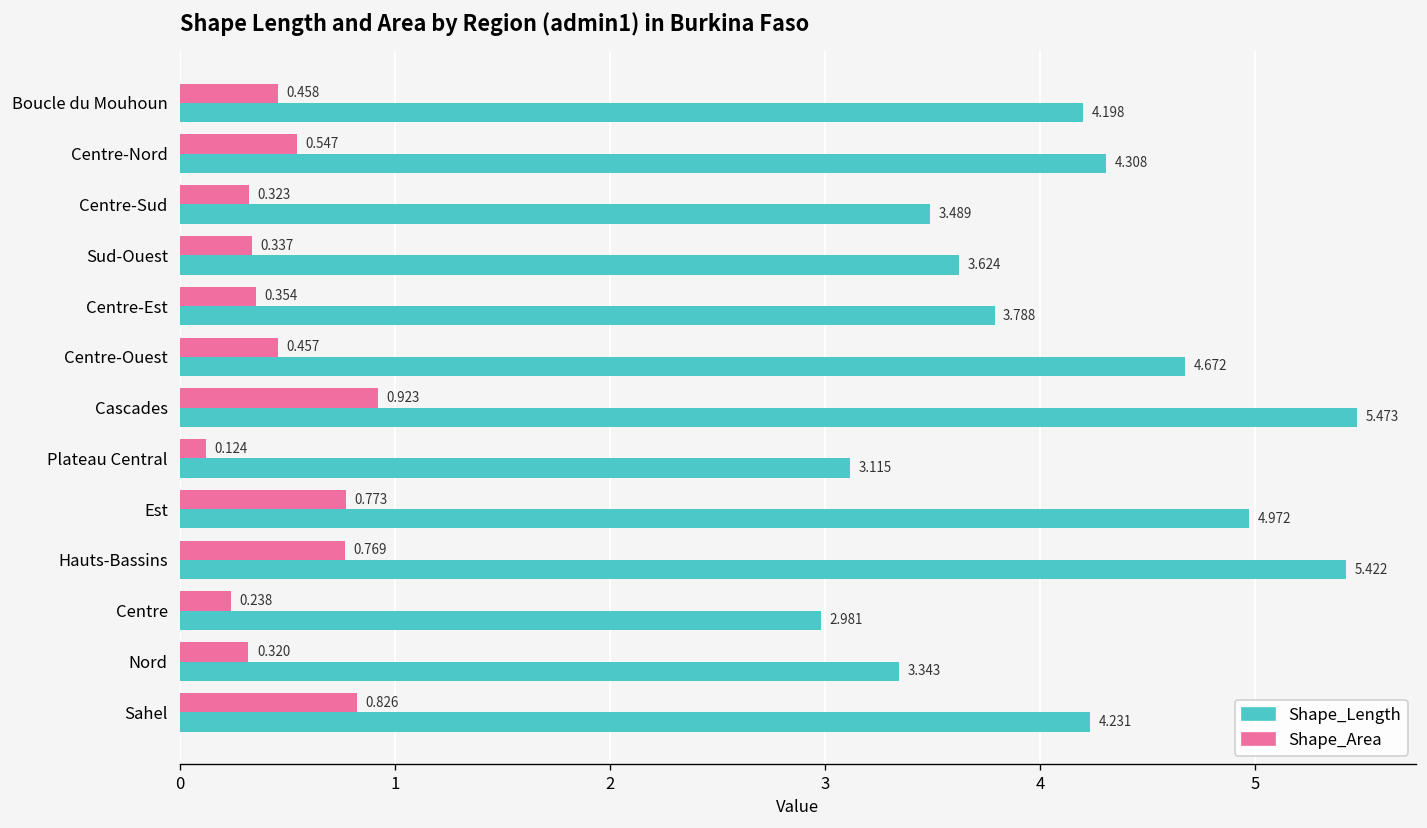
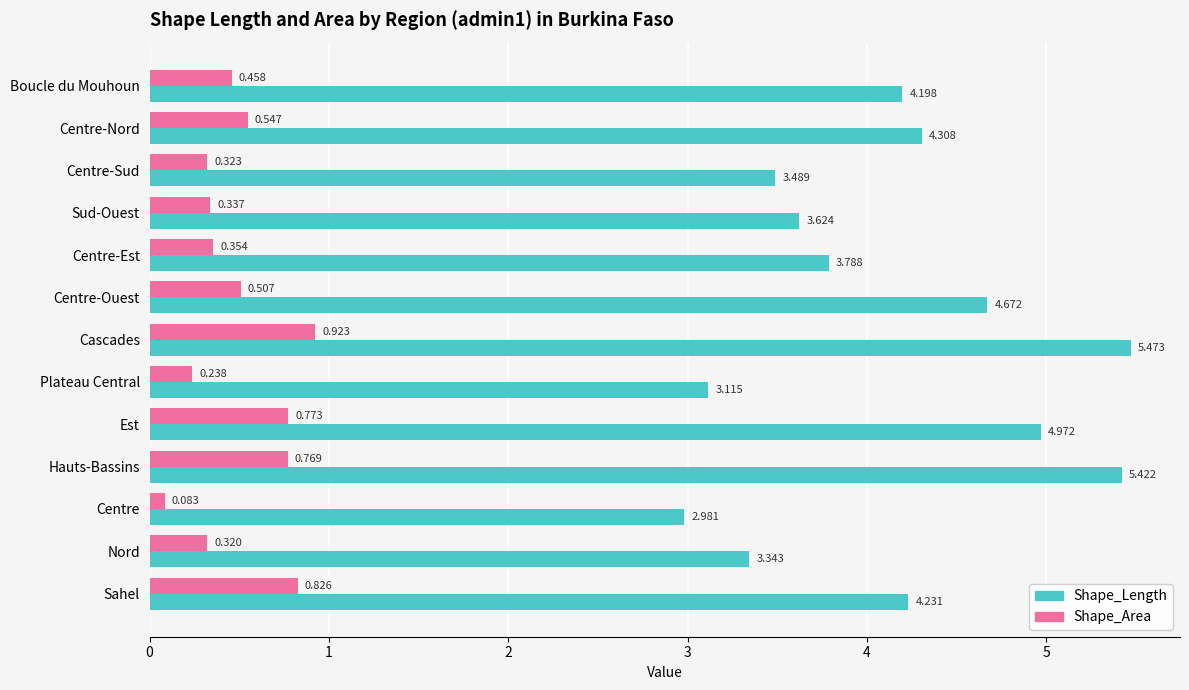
  {
    "Shape_Length": {
      "Boucle du Mouhoun": 4.198,
      "Centre-Nord": 4.308,
      "Centre-Sud": 3.489,
      "Sud-Ouest": 3.624,
      "Centre-Est": 3.788,
      "Centre-Ouest": 4.672,
      "Cascades": 5.473,
      "Plateau Central": 3.115,
      "Est": 4.972,
      "Hauts-Bassins": 5.422,
      "Centre": 2.981,
      "Nord": 3.343,
      "Sahel": 4.231
    },
    "Shape_Area": {
      "Boucle du Mouhoun": 0.458,
      "Centre-Nord": 0.547,
      "Centre-Sud": 0.323,
      "Sud-Ouest": 0.337,
      "Centre-Est": 0.354,
-     "Centre-Ouest": 0.457,
+     "Centre-Ouest": 0.507,
      "Cascades": 0.923,
-     "Plateau Central": 0.124,
+     "Plateau Central": 0.238,
      "Est": 0.773,
      "Hauts-Bassins": 0.769,
-     "Centre": 0.238,
+     "Centre": 0.083,
      "Nord": 0.320,
      "Sahel": 0.826
    }
  }
